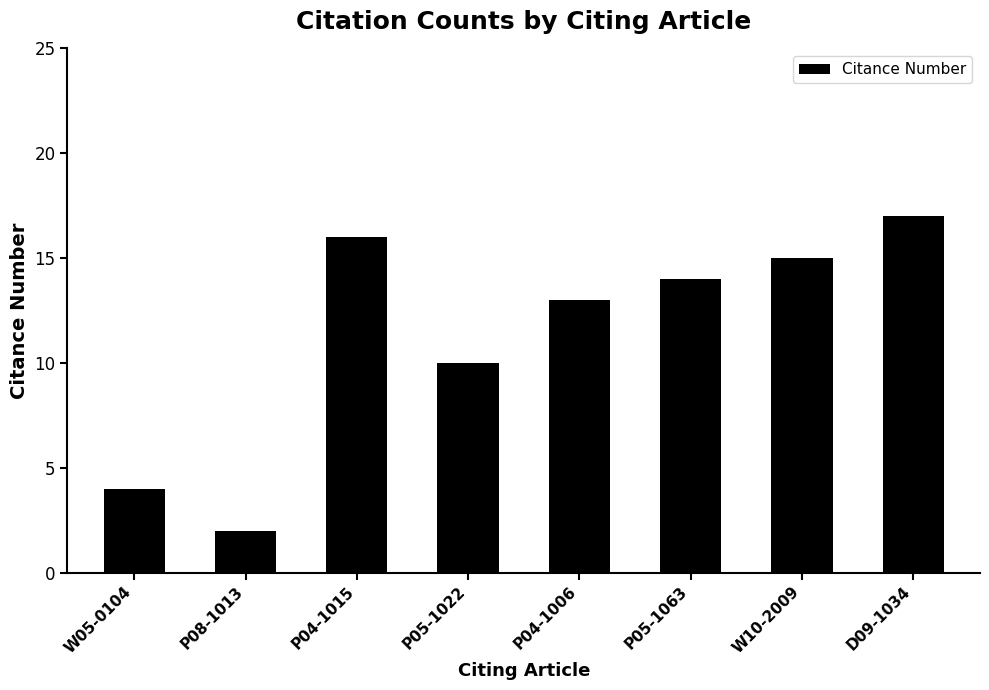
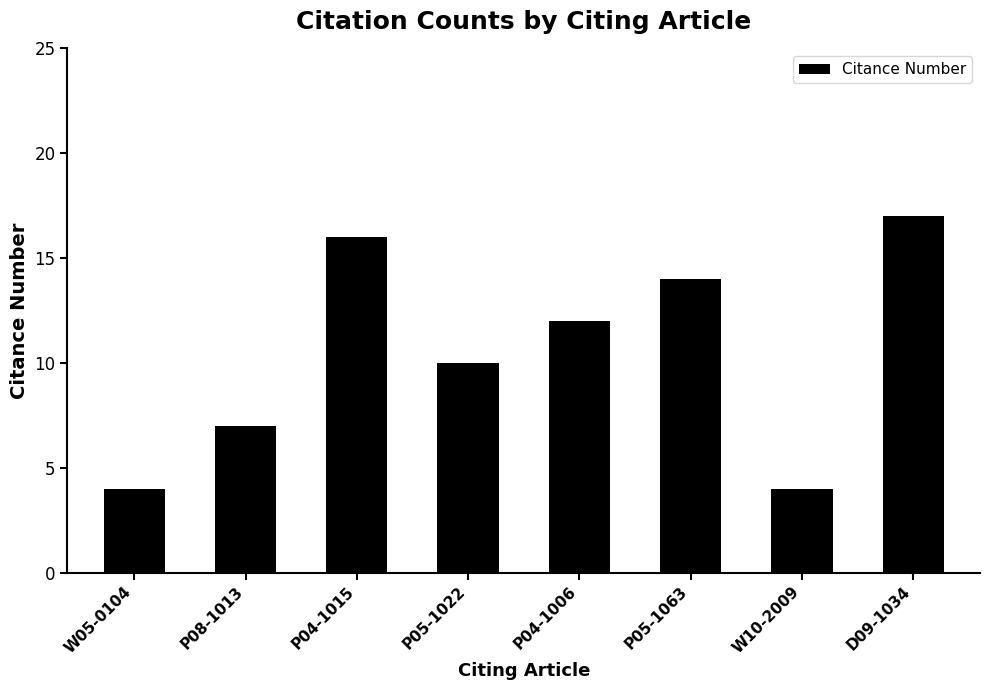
  {
    "W05-0104": 4,
-   "P08-1013": 2,
+   "P08-1013": 7,
    "P04-1015": 16,
    "P05-1022": 10,
-   "P04-1006": 13,
+   "P04-1006": 12,
    "P05-1063": 14,
-   "W10-2009": 15,
+   "W10-2009": 4,
    "D09-1034": 17
  }
